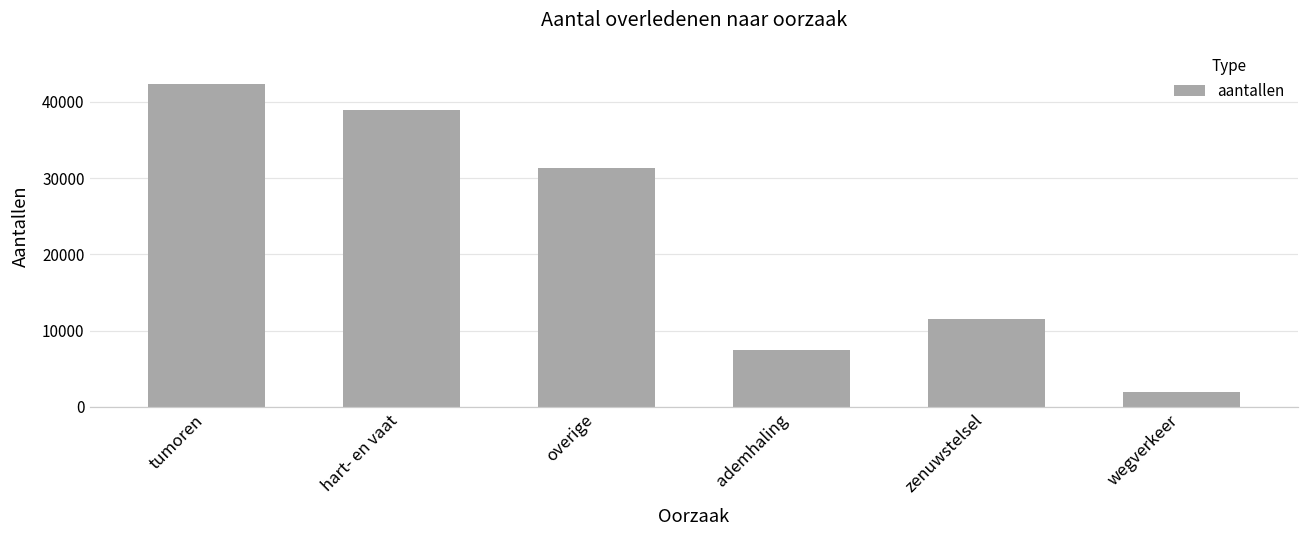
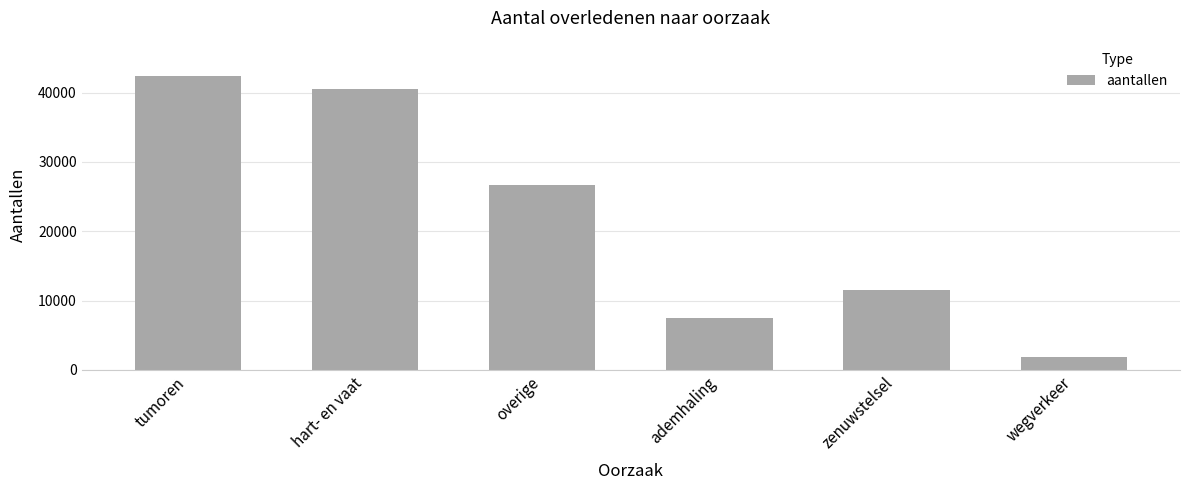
  {
    "tumoren": 42000,
-   "hart- en vaat": 39000,
-   "overige": 31000,
+   "hart- en vaat": 41000,
+   "overige": 27000,
    "ademhaling": 7000,
    "zenuwstelsel": 12000,
    "wegverkeer": 2000
  }
